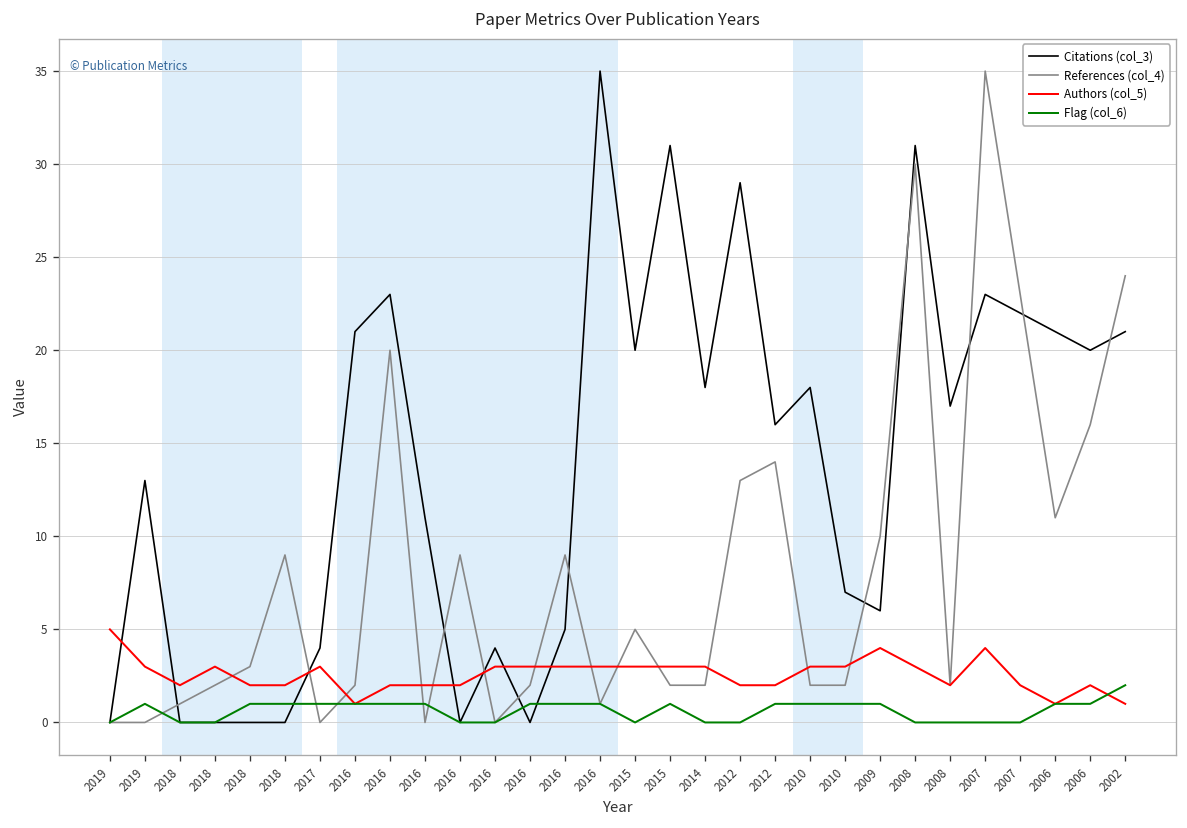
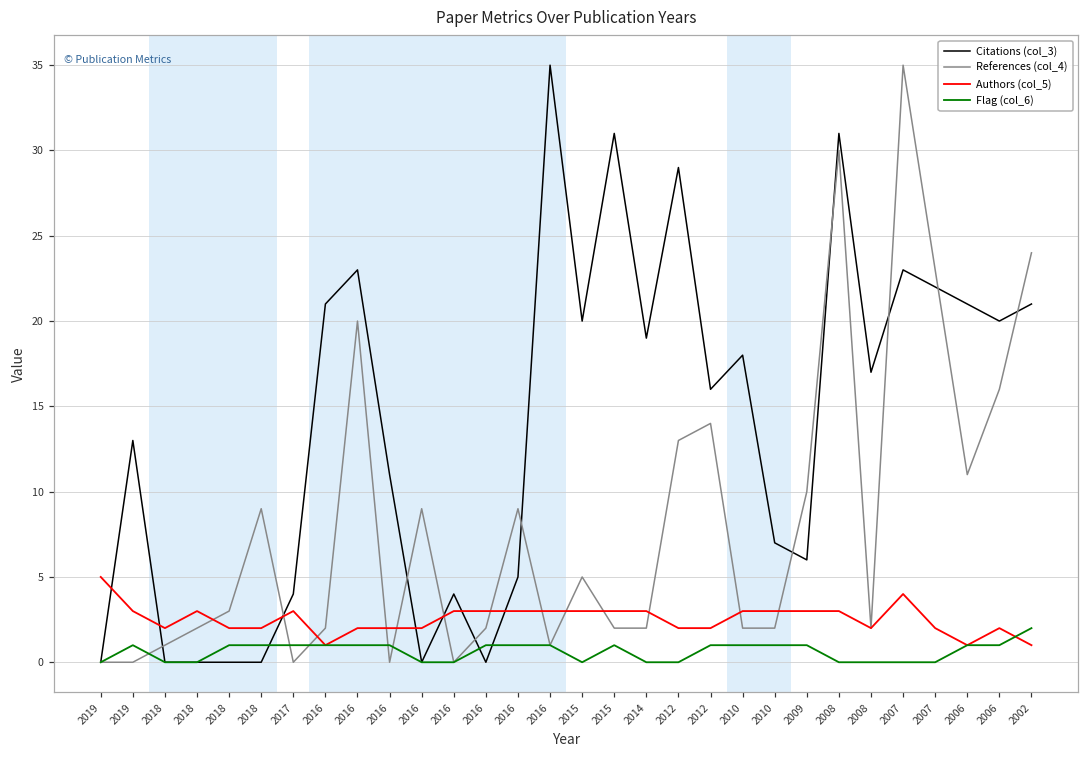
  {
    "Citations (col_3)": {
      "2017": 4,
-     "2014": 18,
+     "2014": 19,
      "2009": 6,
      "2007": 23,
      "2002": 21
    },
    "References (col_4)": {
      "2017": 0,
      "2014": 2,
      "2009": 10,
      "2007": 35,
      "2002": 24
    },
    "Authors (col_5)": {
      "2017": 3,
      "2014": 3,
-     "2009": 4,
+     "2009": 3,
      "2002": 1
    },
    "Flag (col_6)": {
      "2017": 1,
      "2014": 0,
      "2009": 1,
      "2002": 2
    }
  }
